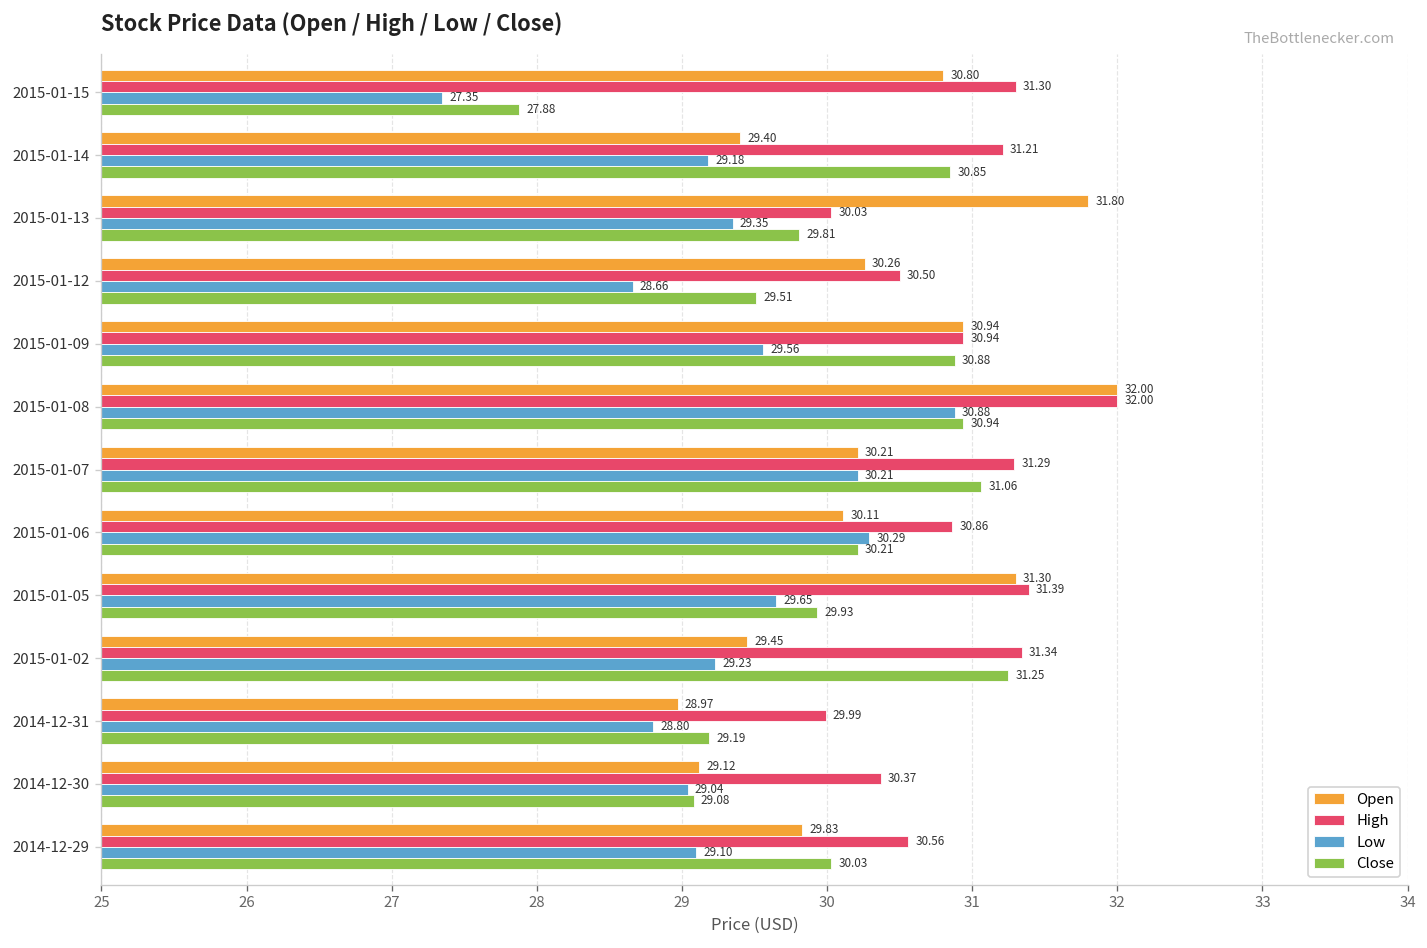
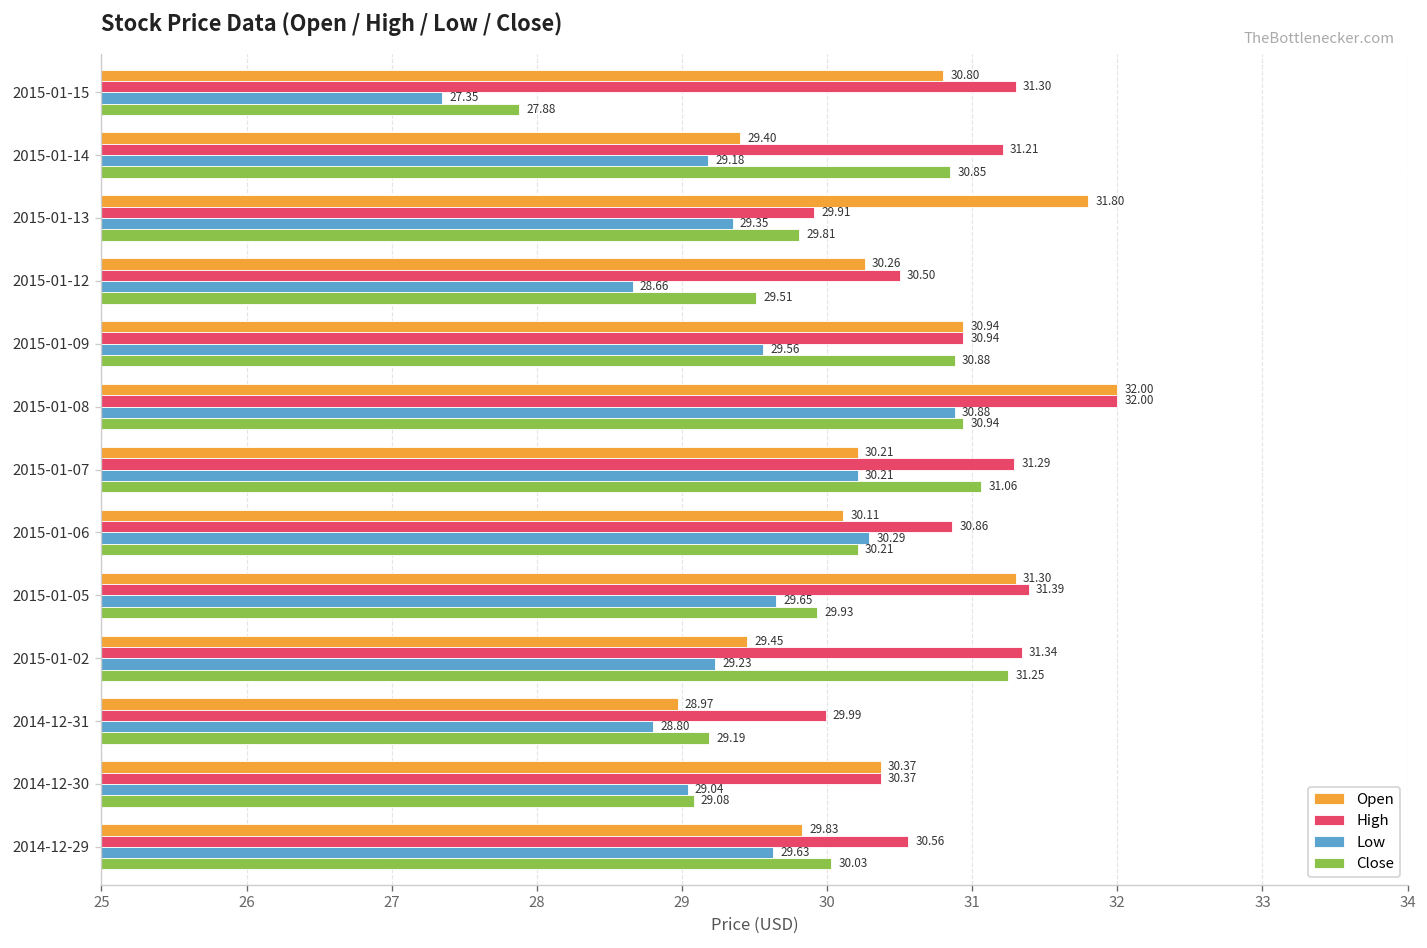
  {
    "Open": {
      "2015-01-15": 30.80,
      "2015-01-14": 29.40,
      "2015-01-13": 31.80,
      "2015-01-12": 30.26,
      "2015-01-09": 30.94,
      "2015-01-08": 32.00,
      "2015-01-07": 30.21,
      "2015-01-06": 30.11,
      "2015-01-05": 31.30,
      "2015-01-02": 29.45,
      "2014-12-31": 28.97,
-     "2014-12-30": 29.12,
+     "2014-12-30": 30.37,
      "2014-12-29": 29.83
    },
    "High": {
      "2015-01-15": 31.30,
      "2015-01-14": 31.21,
-     "2015-01-13": 30.03,
+     "2015-01-13": 29.91,
      "2015-01-12": 30.50,
      "2015-01-09": 30.94,
      "2015-01-08": 32.00,
      "2015-01-07": 31.29,
      "2015-01-06": 30.86,
      "2015-01-05": 31.39,
      "2015-01-02": 31.34,
      "2014-12-31": 29.99,
      "2014-12-30": 30.37,
      "2014-12-29": 30.56
    },
    "Low": {
      "2015-01-15": 27.35,
      "2015-01-14": 29.18,
      "2015-01-13": 29.35,
      "2015-01-12": 28.66,
      "2015-01-09": 29.56,
      "2015-01-08": 30.88,
      "2015-01-07": 30.21,
      "2015-01-06": 30.29,
      "2015-01-05": 29.65,
      "2015-01-02": 29.23,
      "2014-12-31": 28.80,
      "2014-12-30": 29.04,
-     "2014-12-29": 29.10
+     "2014-12-29": 29.63
    },
    "Close": {
      "2015-01-15": 27.88,
      "2015-01-14": 30.85,
      "2015-01-13": 29.81,
      "2015-01-12": 29.51,
      "2015-01-09": 30.88,
      "2015-01-08": 30.94,
      "2015-01-07": 31.06,
      "2015-01-06": 30.21,
      "2015-01-05": 29.93,
      "2015-01-02": 31.25,
      "2014-12-31": 29.19,
      "2014-12-30": 29.08,
      "2014-12-29": 30.03
    }
  }
